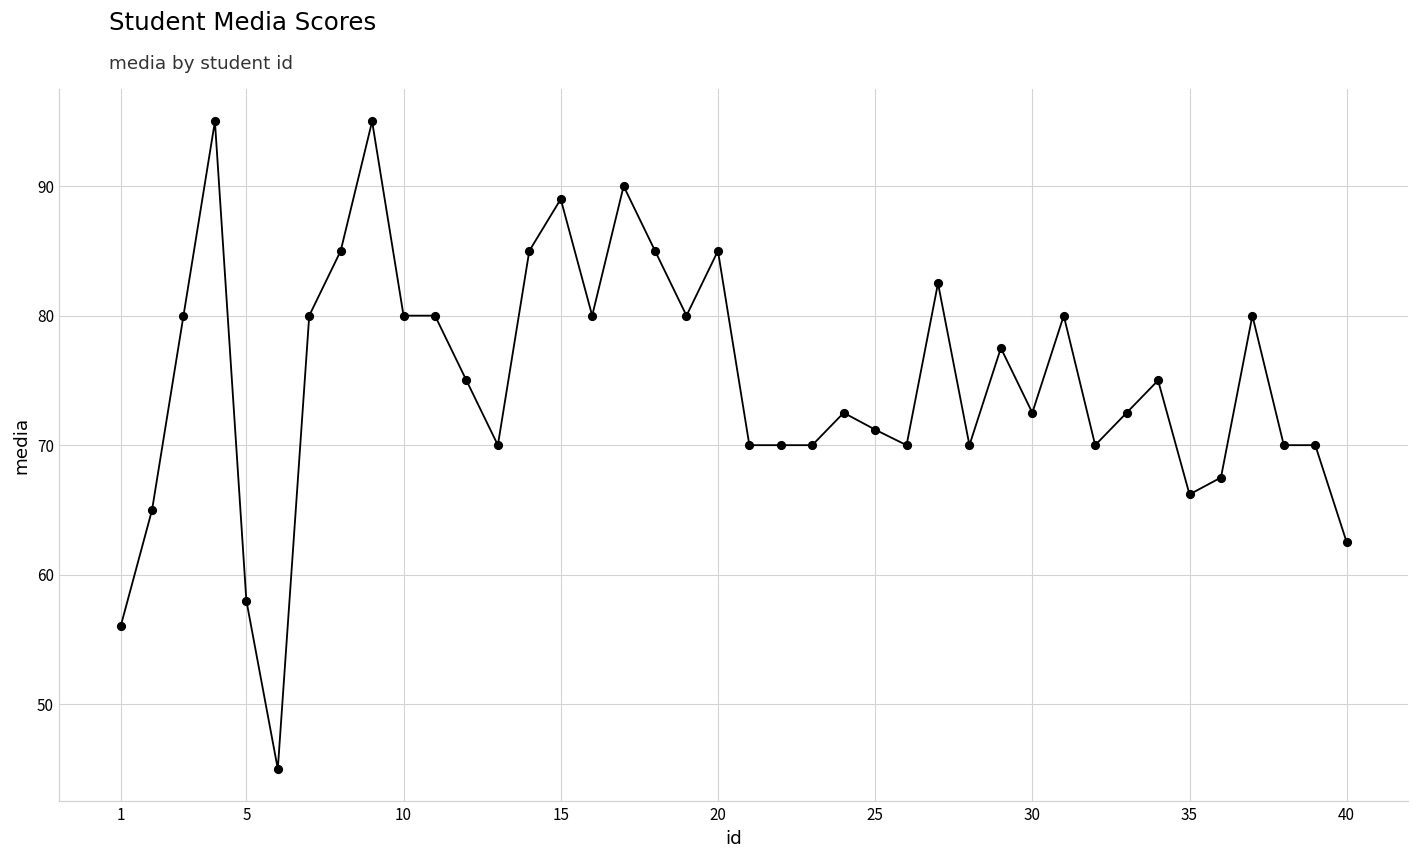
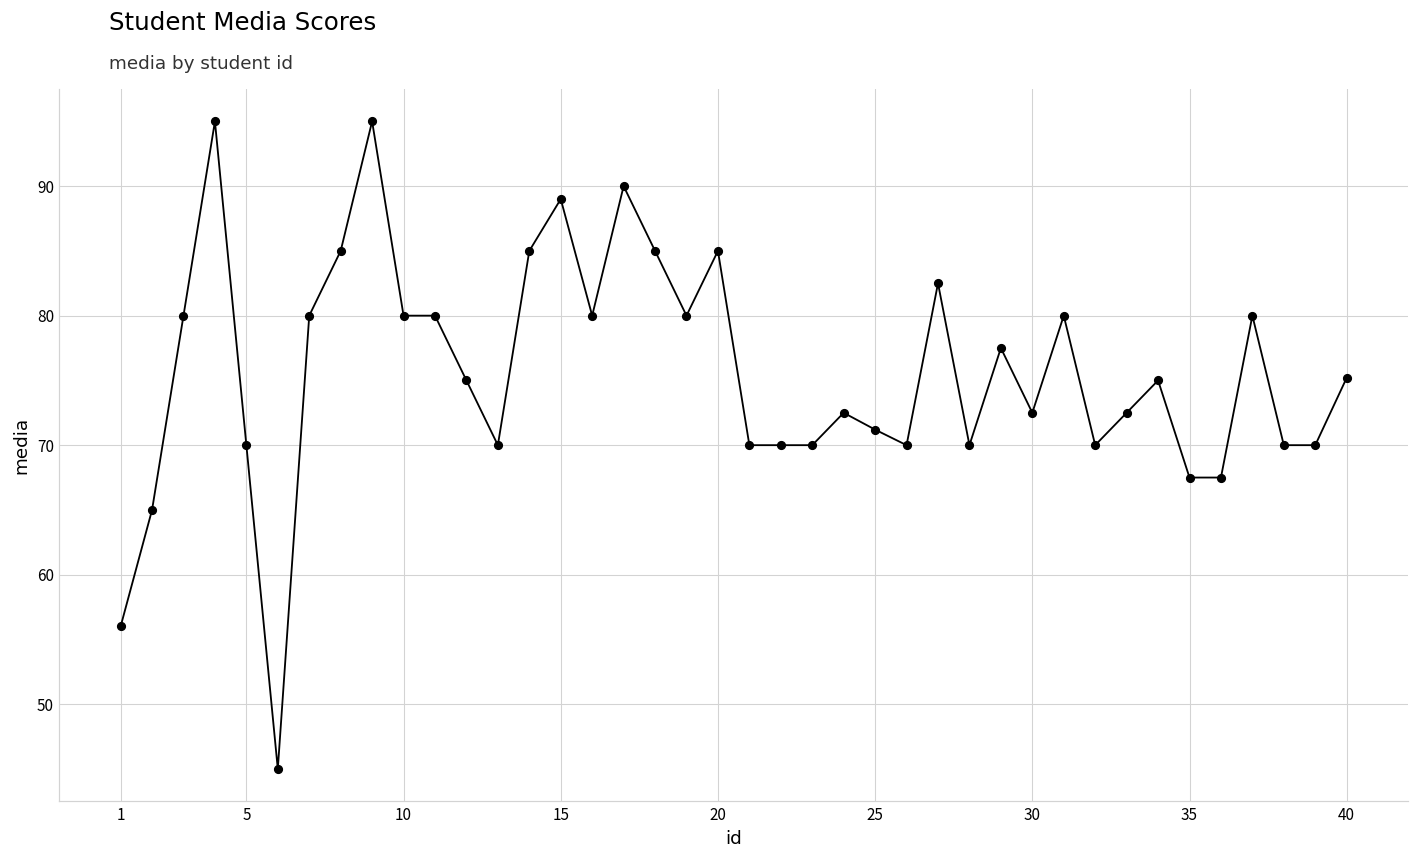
  {
    "1": 56.0,
-   "5": 58,
+   "5": 70,
    "10": 80.0,
    "15": 89.0,
    "20": 85.0,
    "25": 71.2,
    "30": 72.5,
-   "35": 66.2,
-   "40": 62.5
+   "35": 67.5,
+   "40": 75.2
  }
